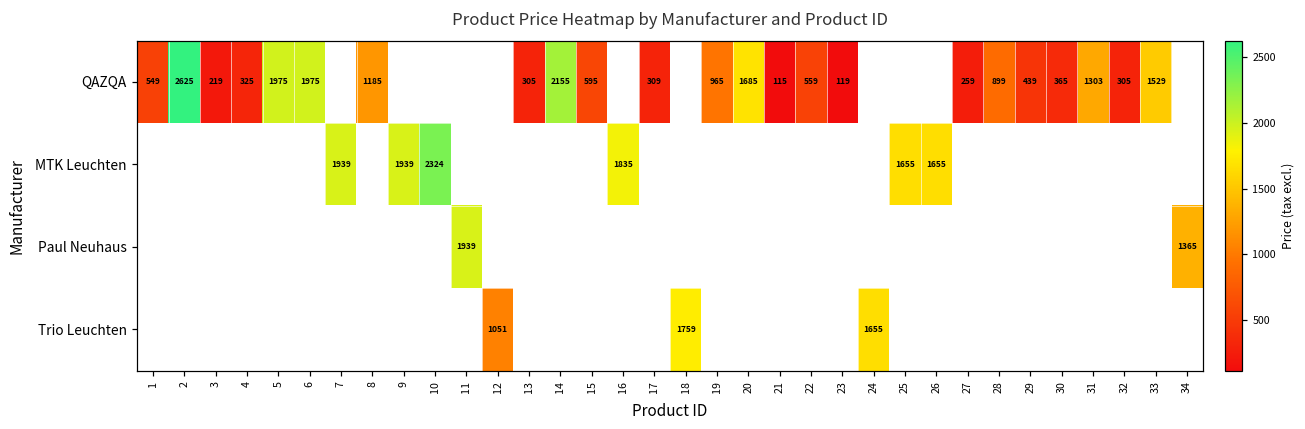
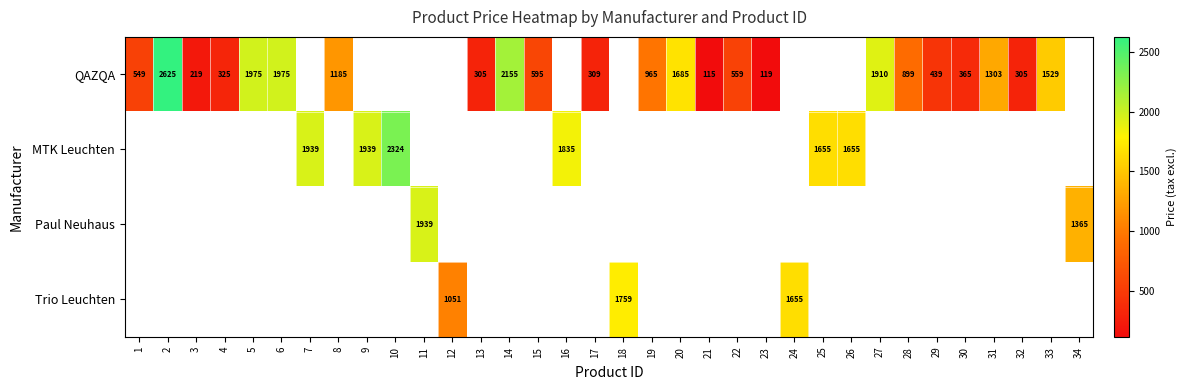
  {
    "QAZQA": {
      "1": 549,
      "2": 2625,
      "3": 219,
      "4": 325,
      "5": 1975,
      "6": 1975,
      "8": 1185,
      "13": 305,
      "14": 2155,
      "15": 595,
      "17": 309,
      "19": 965,
      "20": 1685,
      "21": 115,
      "22": 559,
      "23": 119,
-     "27": 259,
+     "27": 1910,
      "28": 899,
      "29": 439,
      "30": 365,
      "31": 1303,
      "32": 305,
      "33": 1529
    },
    "MTK Leuchten": {
      "7": 1939,
      "9": 1939,
      "10": 2324,
      "16": 1835,
      "25": 1655,
      "26": 1655
    },
    "Paul Neuhaus": {
      "11": 1939,
      "34": 1365
    },
    "Trio Leuchten": {
      "12": 1051,
      "18": 1759,
      "24": 1655
    }
  }
